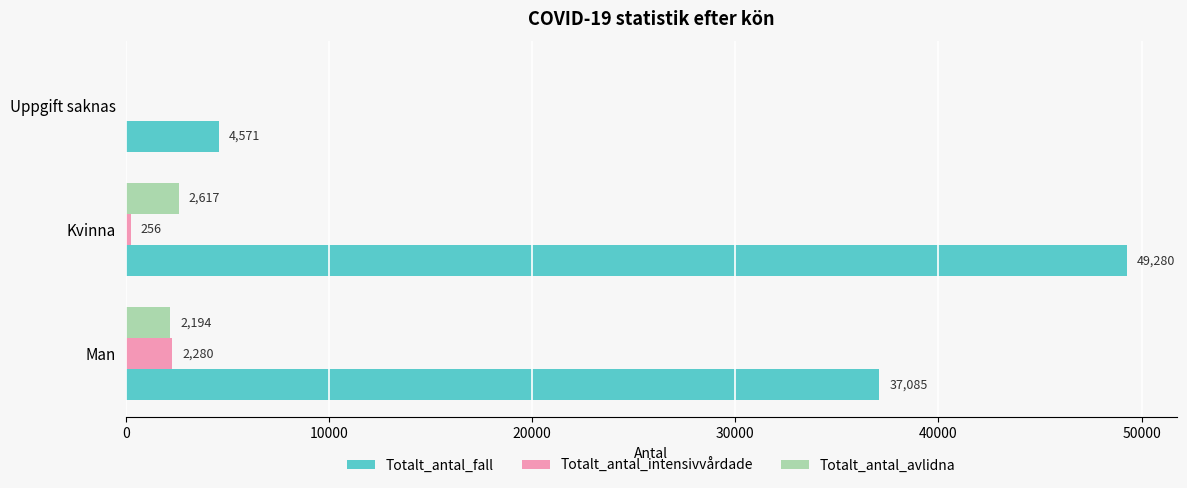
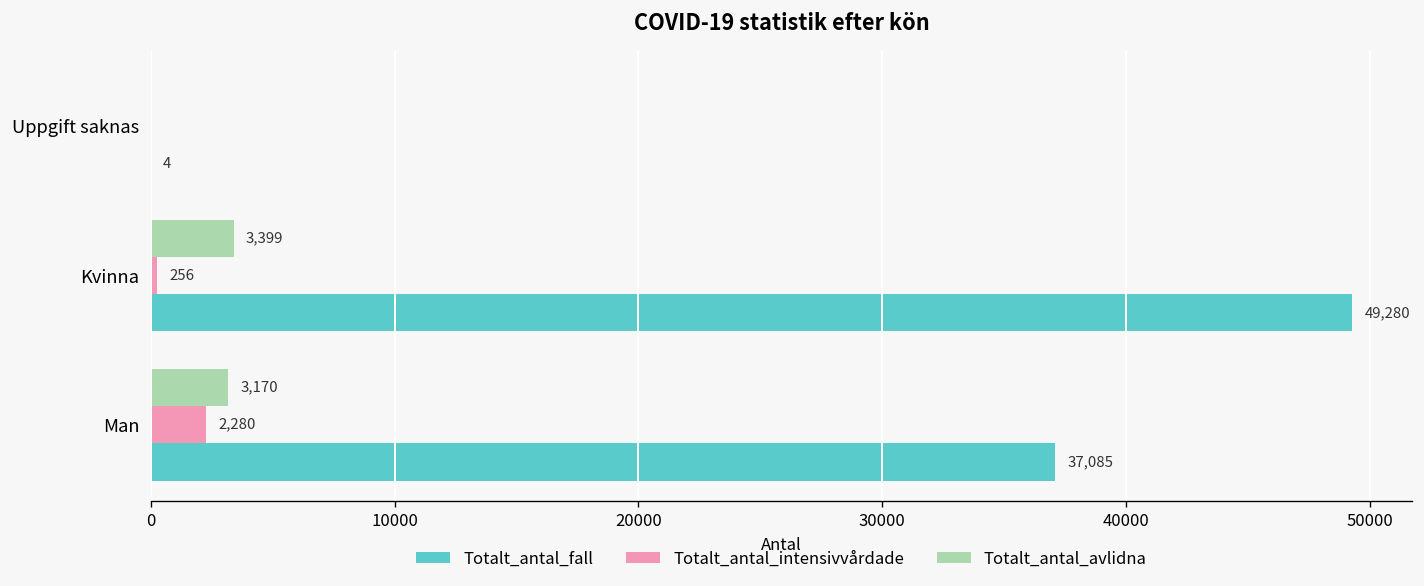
  {
    "Totalt_antal_fall": {
-     "Uppgift saknas": "4,571",
+     "Uppgift saknas": "4",
      "Kvinna": "49,280",
      "Man": "37,085"
    },
    "Totalt_antal_intensivvårdade": {
      "Kvinna": "256",
      "Man": "2,280"
    },
    "Totalt_antal_avlidna": {
-     "Kvinna": "2,617",
-     "Man": "2,194"
+     "Kvinna": "3,399",
+     "Man": "3,170"
    }
  }
